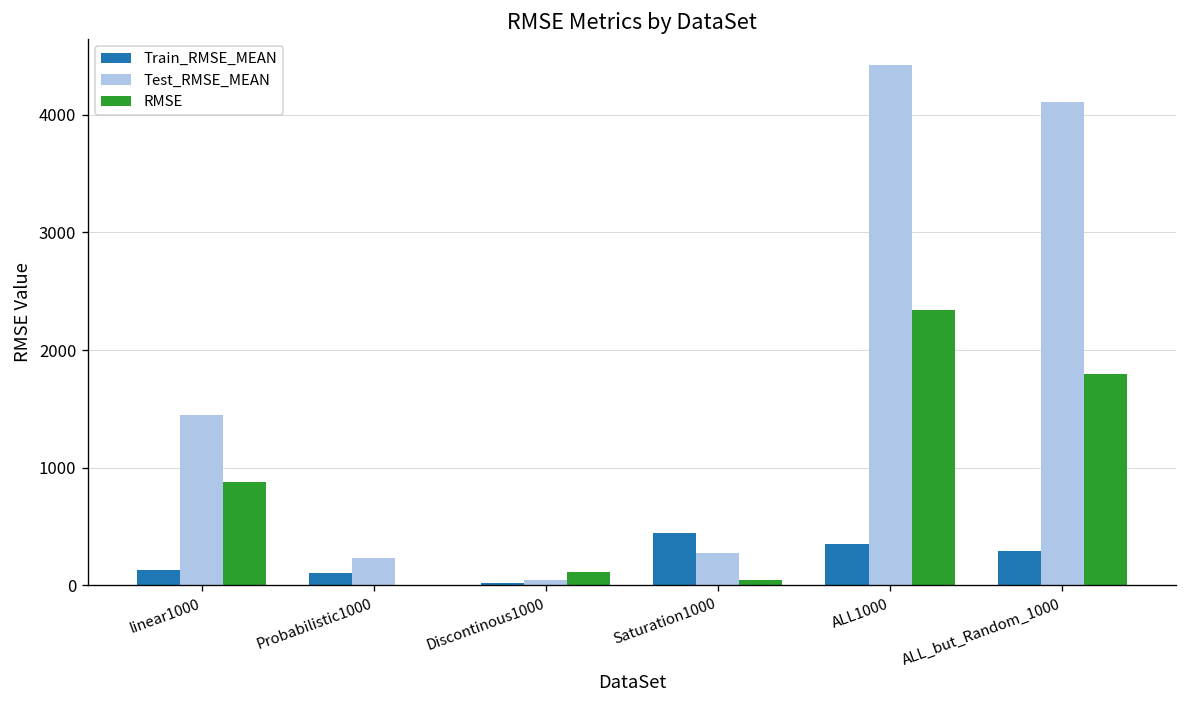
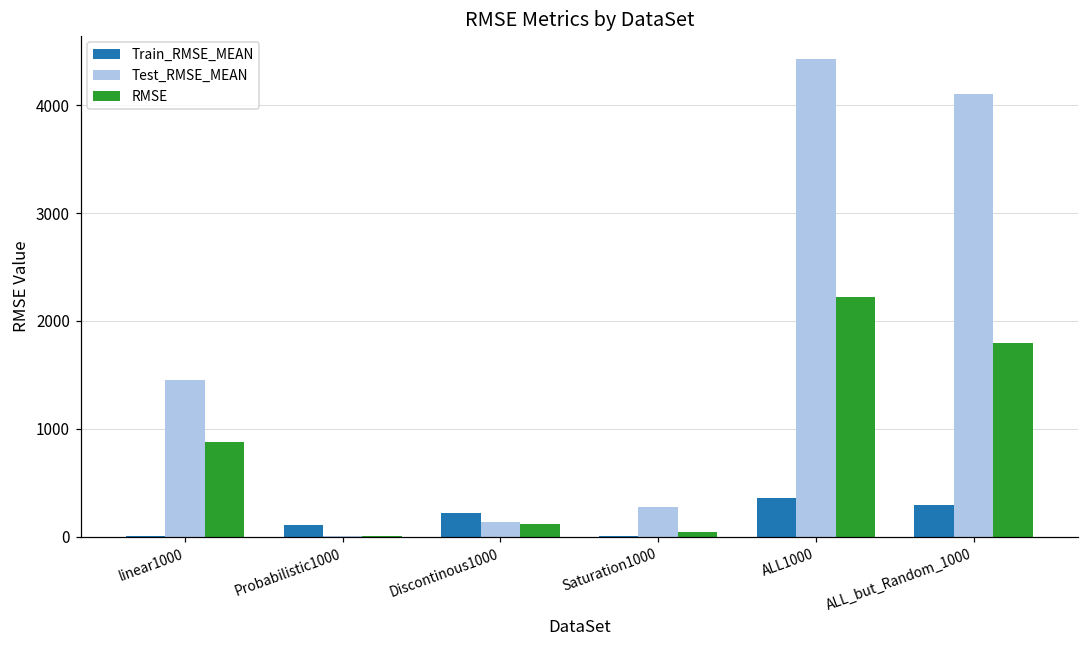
  {
    "Train_RMSE_MEAN": {
-     "linear1000": 100,
+     "linear1000": 0,
      "Probabilistic1000": 100,
-     "Discontinous1000": 0,
-     "Saturation1000": 400,
+     "Discontinous1000": 200,
+     "Saturation1000": 0,
      "ALL1000": 400,
      "ALL_but_Random_1000": 300
    },
    "Test_RMSE_MEAN": {
      "linear1000": 1500,
-     "Probabilistic1000": 200,
-     "Discontinous1000": 0,
+     "Probabilistic1000": 0,
+     "Discontinous1000": 100,
      "Saturation1000": 300,
      "ALL1000": 4400,
      "ALL_but_Random_1000": 4100
    },
    "RMSE": {
      "linear1000": 900,
      "Discontinous1000": 100,
      "Saturation1000": 0,
-     "ALL1000": 2300,
+     "ALL1000": 2200,
      "ALL_but_Random_1000": 1800
    }
  }
